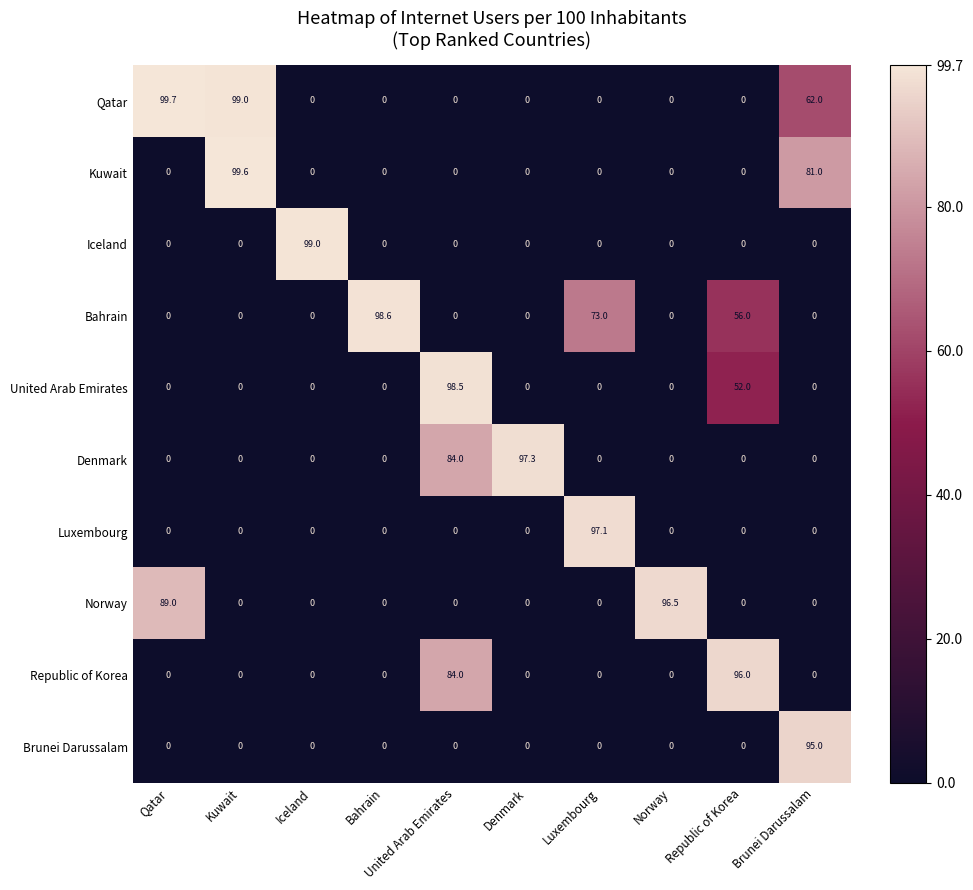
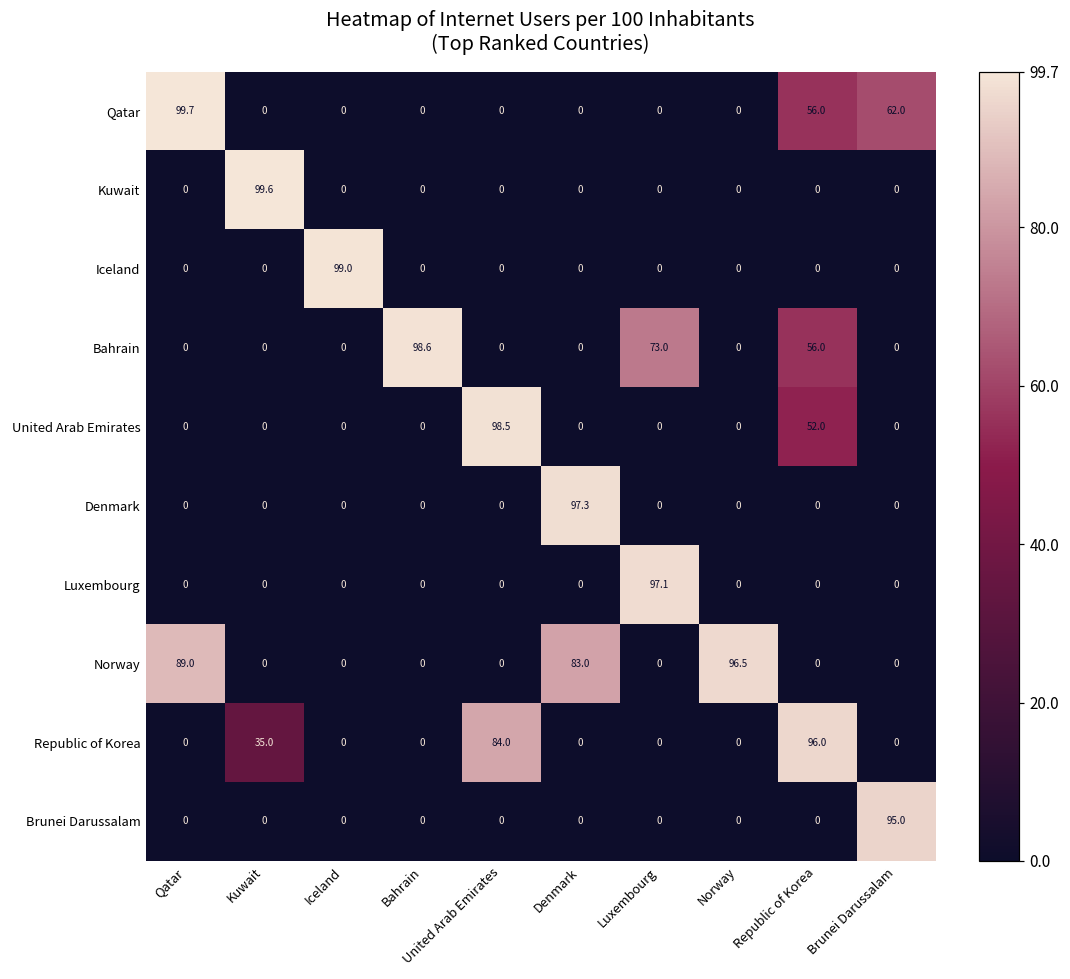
  {
    "Qatar": {
      "Qatar": 99.7,
-     "Kuwait": 99.0,
+     "Kuwait": 0,
      "Iceland": 0,
      "Bahrain": 0,
      "United Arab Emirates": 0,
      "Denmark": 0,
      "Luxembourg": 0,
      "Norway": 0,
-     "Republic of Korea": 0,
+     "Republic of Korea": 56.0,
      "Brunei Darussalam": 62.0
    },
    "Kuwait": {
      "Qatar": 0,
      "Kuwait": 99.6,
      "Iceland": 0,
      "Bahrain": 0,
      "United Arab Emirates": 0,
      "Denmark": 0,
      "Luxembourg": 0,
      "Norway": 0,
      "Republic of Korea": 0,
-     "Brunei Darussalam": 81.0
+     "Brunei Darussalam": 0
    },
    "Iceland": {
      "Qatar": 0,
      "Kuwait": 0,
      "Iceland": 99.0,
      "Bahrain": 0,
      "United Arab Emirates": 0,
      "Denmark": 0,
      "Luxembourg": 0,
      "Norway": 0,
      "Republic of Korea": 0,
      "Brunei Darussalam": 0
    },
    "Bahrain": {
      "Qatar": 0,
      "Kuwait": 0,
      "Iceland": 0,
      "Bahrain": 98.6,
      "United Arab Emirates": 0,
      "Denmark": 0,
      "Luxembourg": 73.0,
      "Norway": 0,
      "Republic of Korea": 56.0,
      "Brunei Darussalam": 0
    },
    "United Arab Emirates": {
      "Qatar": 0,
      "Kuwait": 0,
      "Iceland": 0,
      "Bahrain": 0,
      "United Arab Emirates": 98.5,
      "Denmark": 0,
      "Luxembourg": 0,
      "Norway": 0,
      "Republic of Korea": 52.0,
      "Brunei Darussalam": 0
    },
    "Denmark": {
      "Qatar": 0,
      "Kuwait": 0,
      "Iceland": 0,
      "Bahrain": 0,
-     "United Arab Emirates": 84.0,
+     "United Arab Emirates": 0,
      "Denmark": 97.3,
      "Luxembourg": 0,
      "Norway": 0,
      "Republic of Korea": 0,
      "Brunei Darussalam": 0
    },
    "Luxembourg": {
      "Qatar": 0,
      "Kuwait": 0,
      "Iceland": 0,
      "Bahrain": 0,
      "United Arab Emirates": 0,
      "Denmark": 0,
      "Luxembourg": 97.1,
      "Norway": 0,
      "Republic of Korea": 0,
      "Brunei Darussalam": 0
    },
    "Norway": {
      "Qatar": 89.0,
      "Kuwait": 0,
      "Iceland": 0,
      "Bahrain": 0,
      "United Arab Emirates": 0,
-     "Denmark": 0,
+     "Denmark": 83.0,
      "Luxembourg": 0,
      "Norway": 96.5,
      "Republic of Korea": 0,
      "Brunei Darussalam": 0
    },
    "Republic of Korea": {
      "Qatar": 0,
-     "Kuwait": 0,
+     "Kuwait": 35.0,
      "Iceland": 0,
      "Bahrain": 0,
      "United Arab Emirates": 84.0,
      "Denmark": 0,
      "Luxembourg": 0,
      "Norway": 0,
      "Republic of Korea": 96.0,
      "Brunei Darussalam": 0
    },
    "Brunei Darussalam": {
      "Qatar": 0,
      "Kuwait": 0,
      "Iceland": 0,
      "Bahrain": 0,
      "United Arab Emirates": 0,
      "Denmark": 0,
      "Luxembourg": 0,
      "Norway": 0,
      "Republic of Korea": 0,
      "Brunei Darussalam": 95.0
    }
  }
